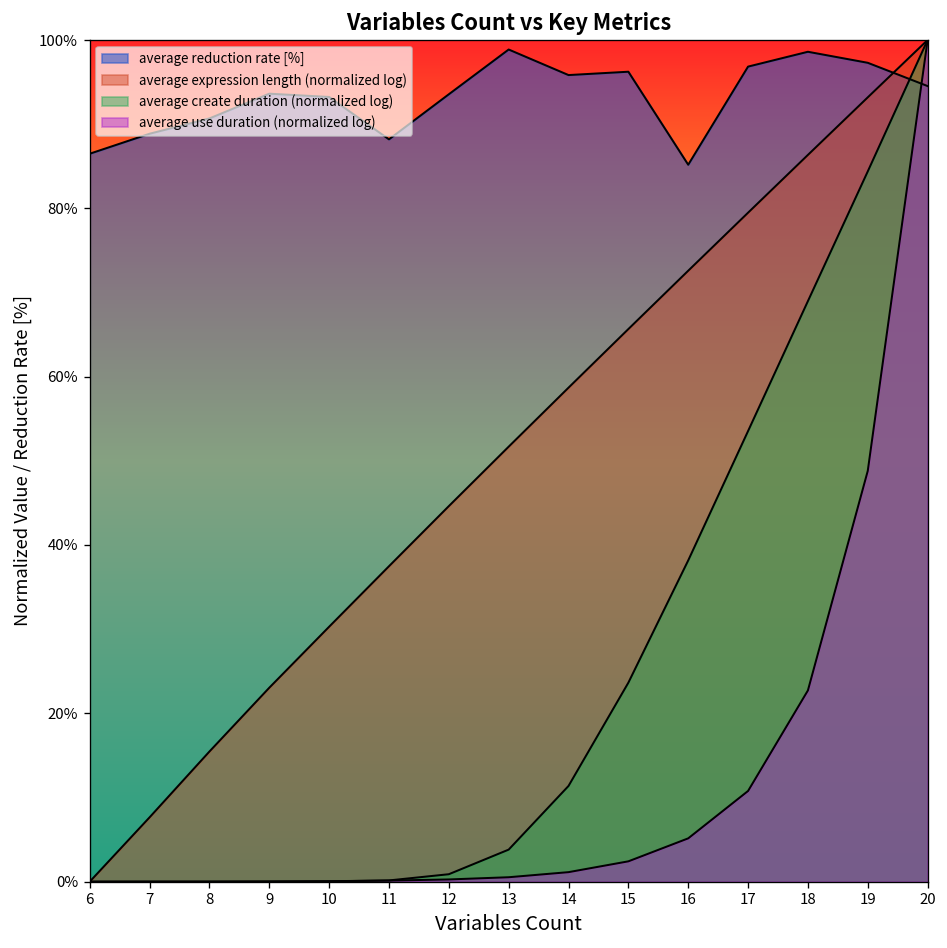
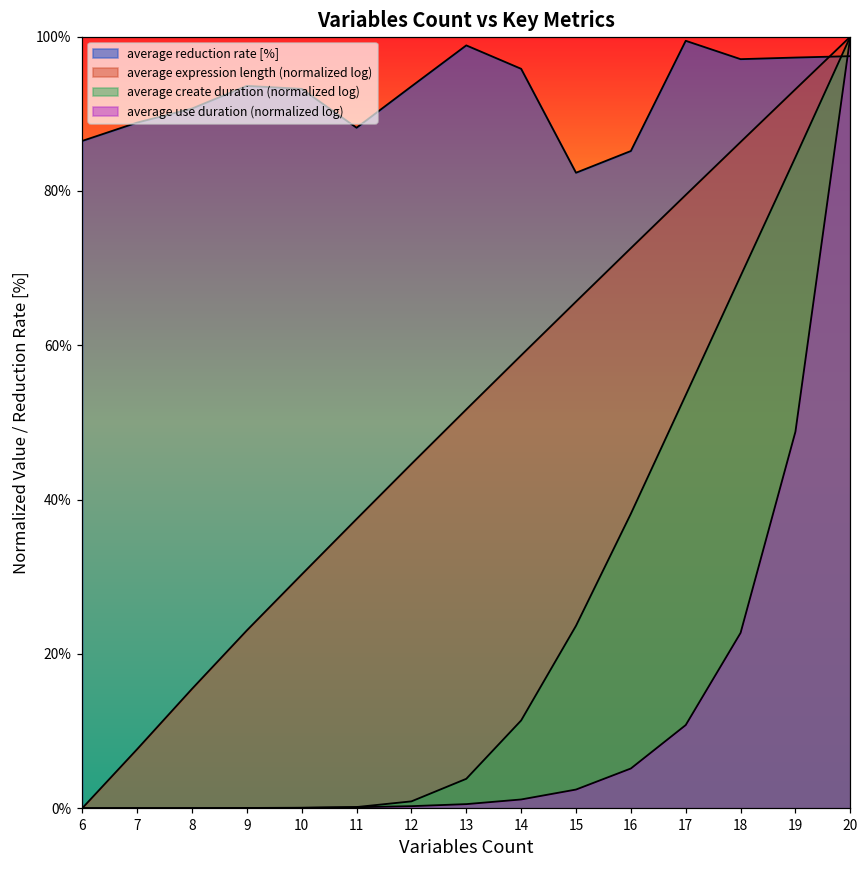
  {
    "average reduction rate [%]": {
      "6": "86%",
      "7": "89%",
      "11": "88%",
      "12": "94%",
      "13": "99%",
      "14": "96%",
-     "15": "96%",
+     "15": "82%",
      "16": "85%",
-     "17": "97%",
-     "18": "99%",
+     "17": "99%",
+     "18": "97%",
      "19": "97%",
-     "20": "95%"
+     "20": "97%"
    },
    "average expression length (normalized log)": {
      "7": "8%",
      "8": "15%",
      "9": "23%",
      "10": "30%",
      "11": "37%",
      "12": "45%",
      "13": "52%",
      "14": "59%",
      "15": "66%",
      "16": "73%",
      "17": "79%",
      "18": "86%",
      "19": "93%"
    },
    "average create duration (normalized log)": {
      "12": "1%",
      "13": "4%",
      "14": "11%",
      "15": "24%",
      "16": "38%",
      "17": "54%",
      "18": "69%",
      "19": "84%"
    },
    "average use duration (normalized log)": {
      "12": "0%",
      "13": "1%",
      "14": "1%",
      "15": "2%",
      "16": "5%",
      "17": "11%",
      "18": "23%",
      "19": "49%"
    }
  }
